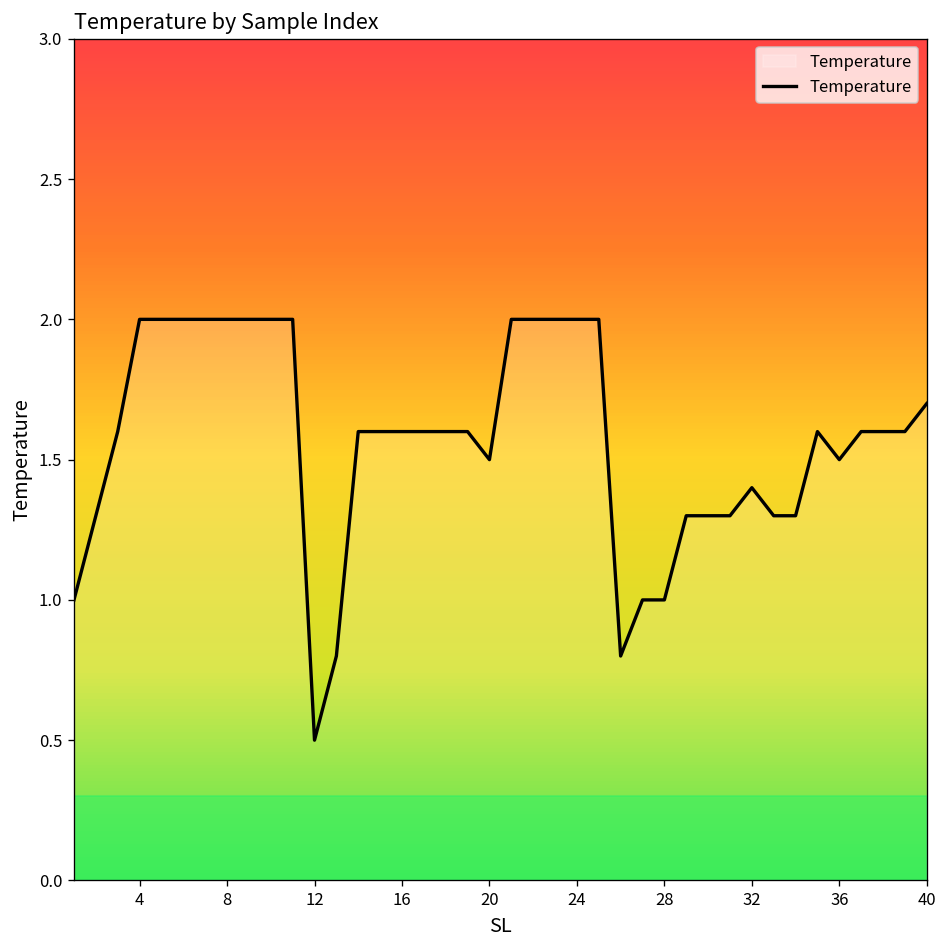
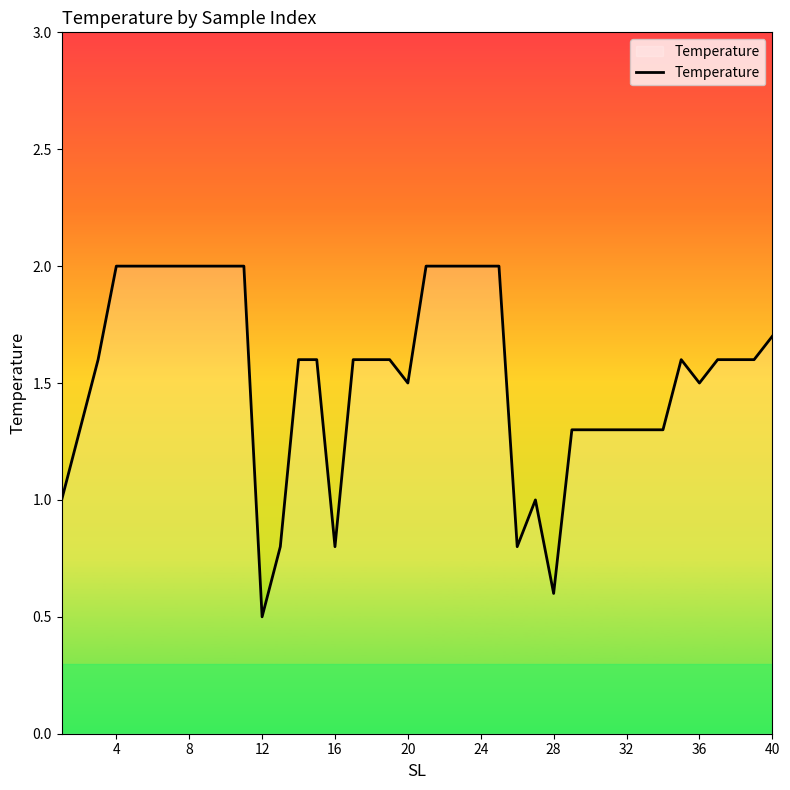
  {
    "4": 2.0,
    "8": 2.0,
    "12": 0.5,
-   "16": 1.6,
+   "16": 0.8,
    "20": 1.5,
    "24": 2.0,
-   "28": 1.0,
-   "32": 1.4,
+   "28": 0.6,
+   "32": 1.3,
    "36": 1.5,
    "40": 1.7
  }
